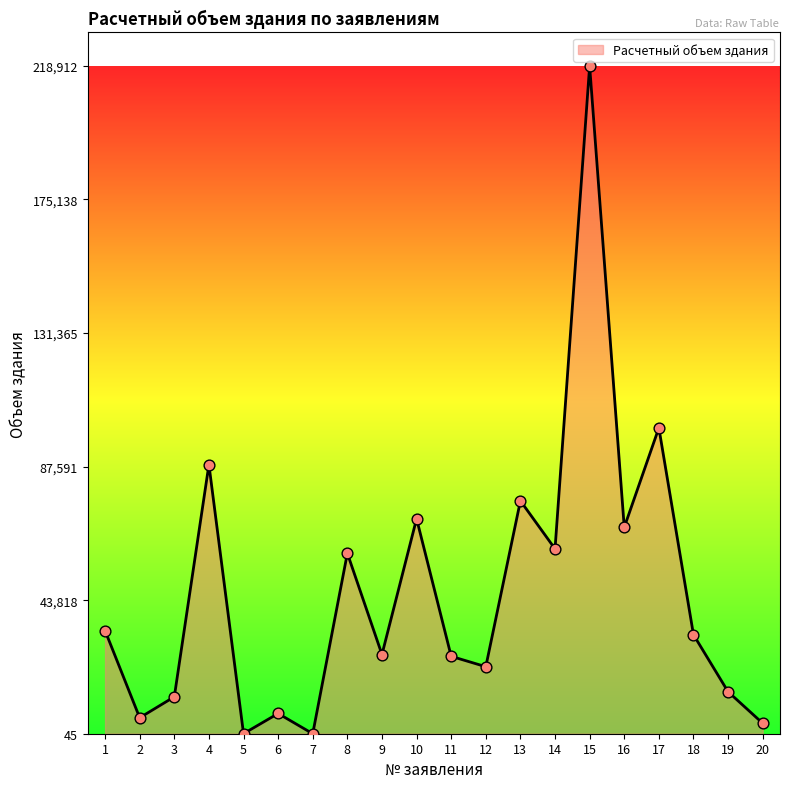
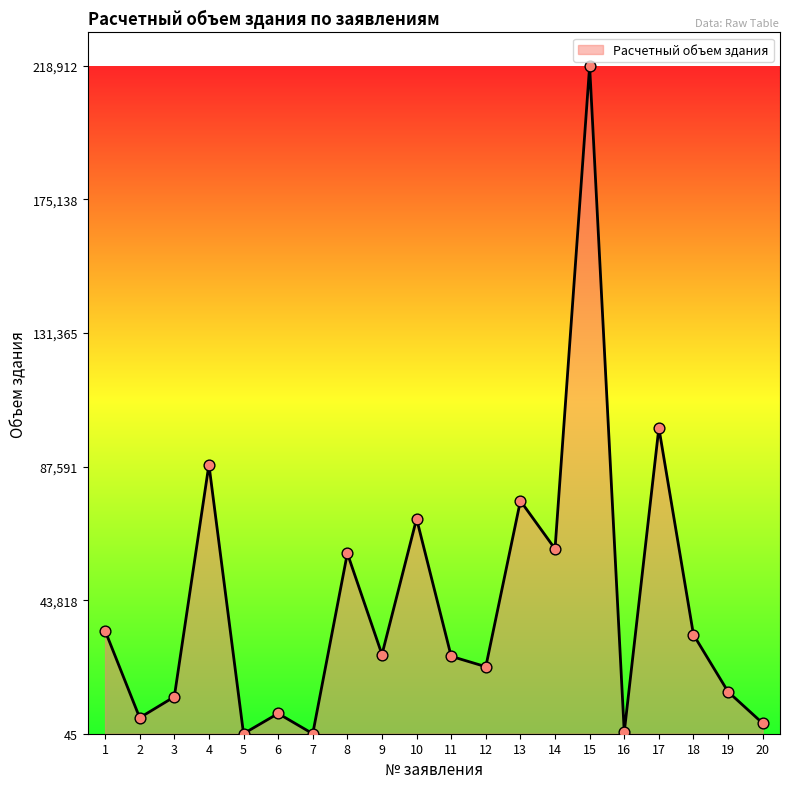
  {
    "1": "34,000",
    "2": "5,000",
    "3": "12,000",
    "4": "88,000",
    "5": "0",
    "6": "7,000",
    "7": "0",
    "8": "59,000",
    "9": "26,000",
    "10": "70,000",
    "11": "25,000",
    "12": "22,000",
    "13": "76,000",
    "14": "61,000",
    "15": "219,000",
-   "16": "68,000",
+   "16": "1,000",
    "17": "100,000",
    "18": "32,000",
    "19": "14,000",
    "20": "3,000"
  }
